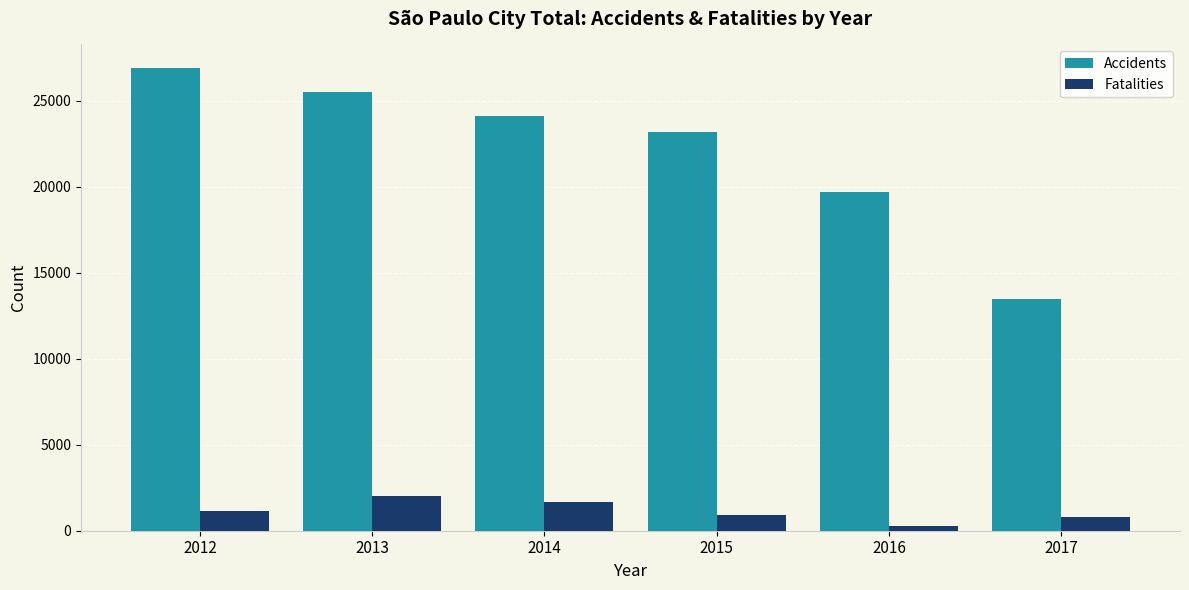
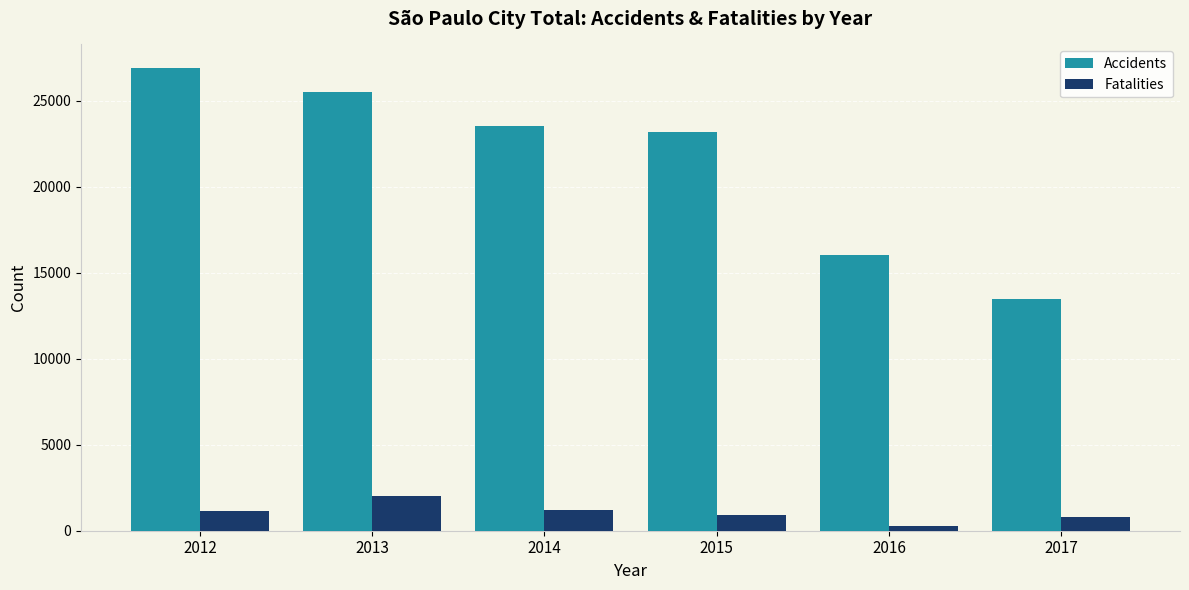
  {
    "Accidents": {
      "2012": 26900,
      "2013": 25500,
-     "2014": 24100,
+     "2014": 23500,
      "2015": 23200,
-     "2016": 19700,
+     "2016": 16100,
      "2017": 13500
    },
    "Fatalities": {
      "2012": 1200,
      "2013": 2000,
-     "2014": 1700,
+     "2014": 1200,
      "2015": 900,
      "2016": 300,
      "2017": 800
    }
  }
